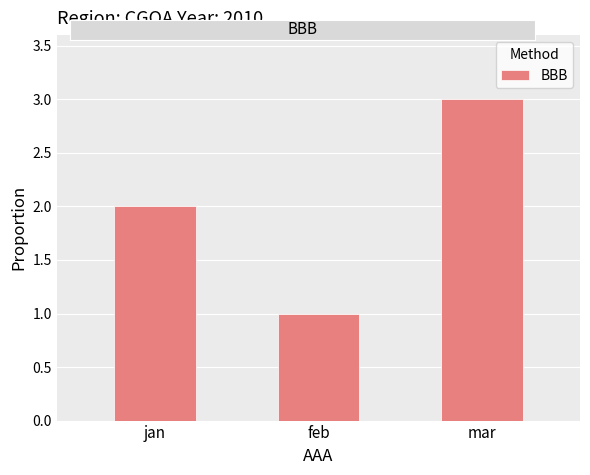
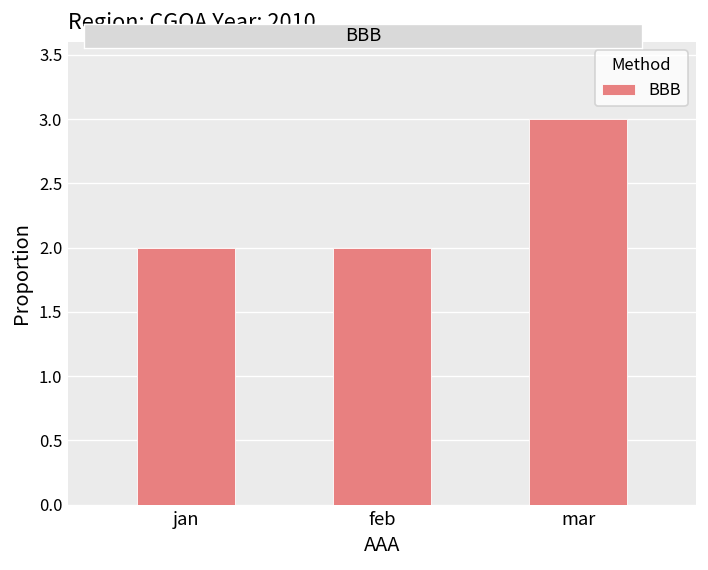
  {
    "jan": 2,
-   "feb": 1,
+   "feb": 2,
    "mar": 3
  }
